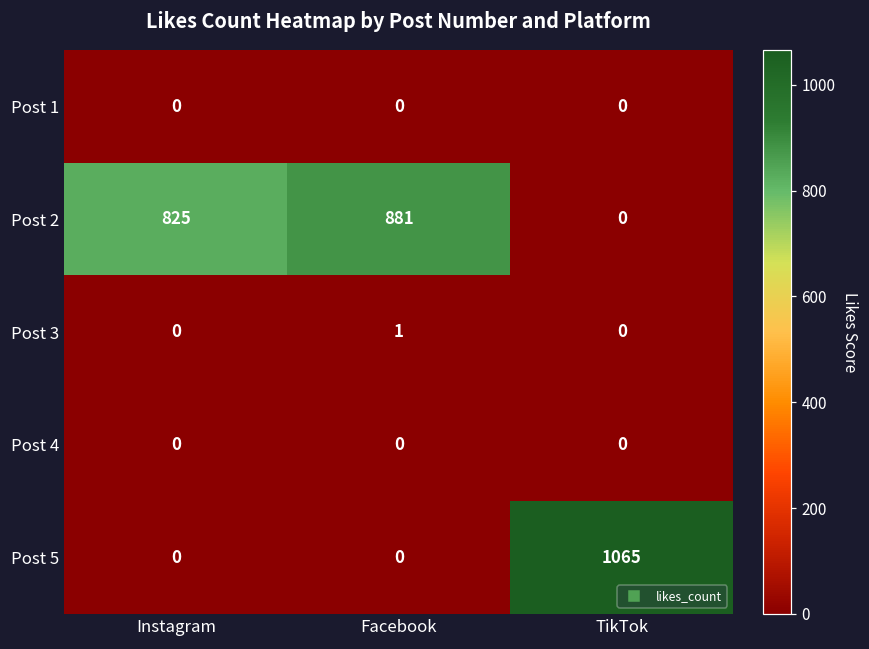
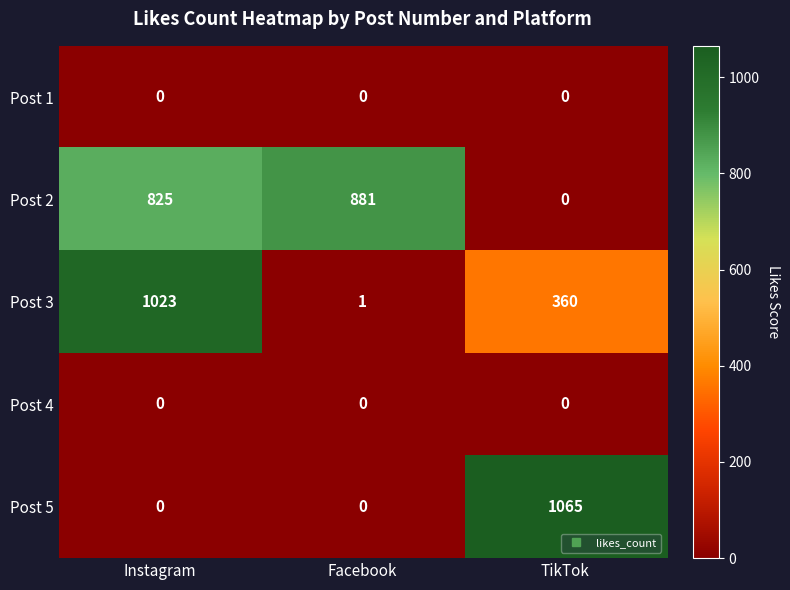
  {
    "Post 1": {
      "Instagram": 0,
      "Facebook": 0,
      "TikTok": 0
    },
    "Post 2": {
      "Instagram": 825,
      "Facebook": 881,
      "TikTok": 0
    },
    "Post 3": {
-     "Instagram": 0,
+     "Instagram": 1023,
      "Facebook": 1,
-     "TikTok": 0
+     "TikTok": 360
    },
    "Post 4": {
      "Instagram": 0,
      "Facebook": 0,
      "TikTok": 0
    },
    "Post 5": {
      "Instagram": 0,
      "Facebook": 0,
      "TikTok": 1065
    }
  }
